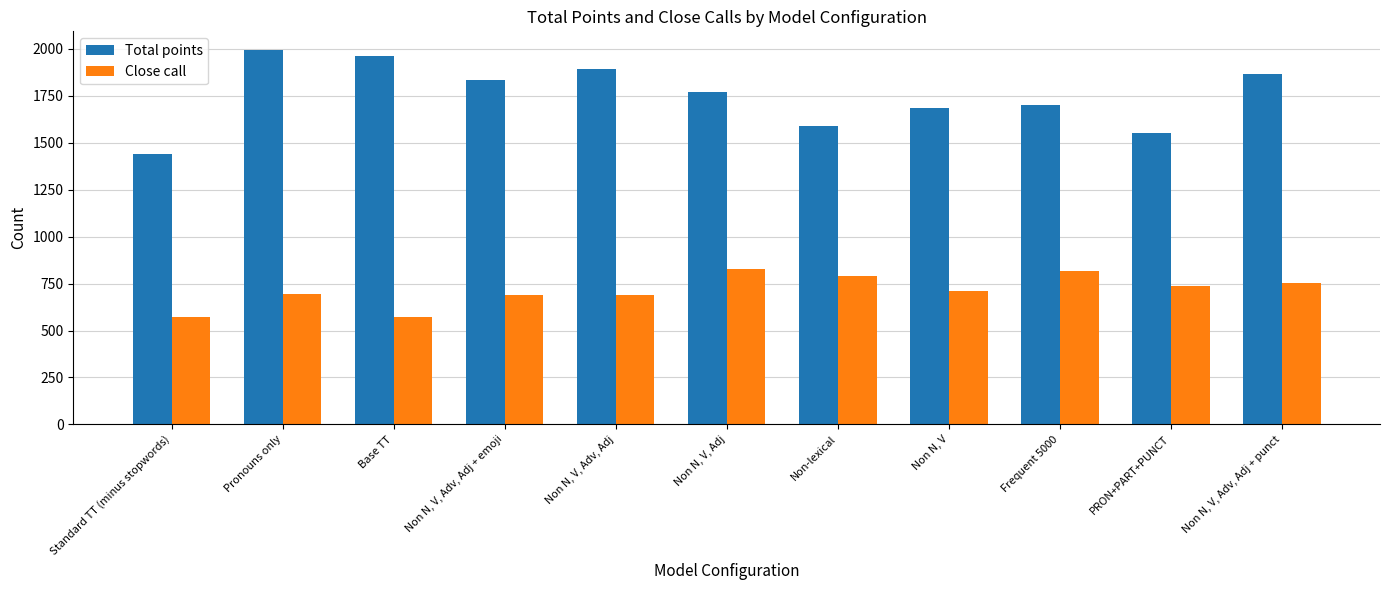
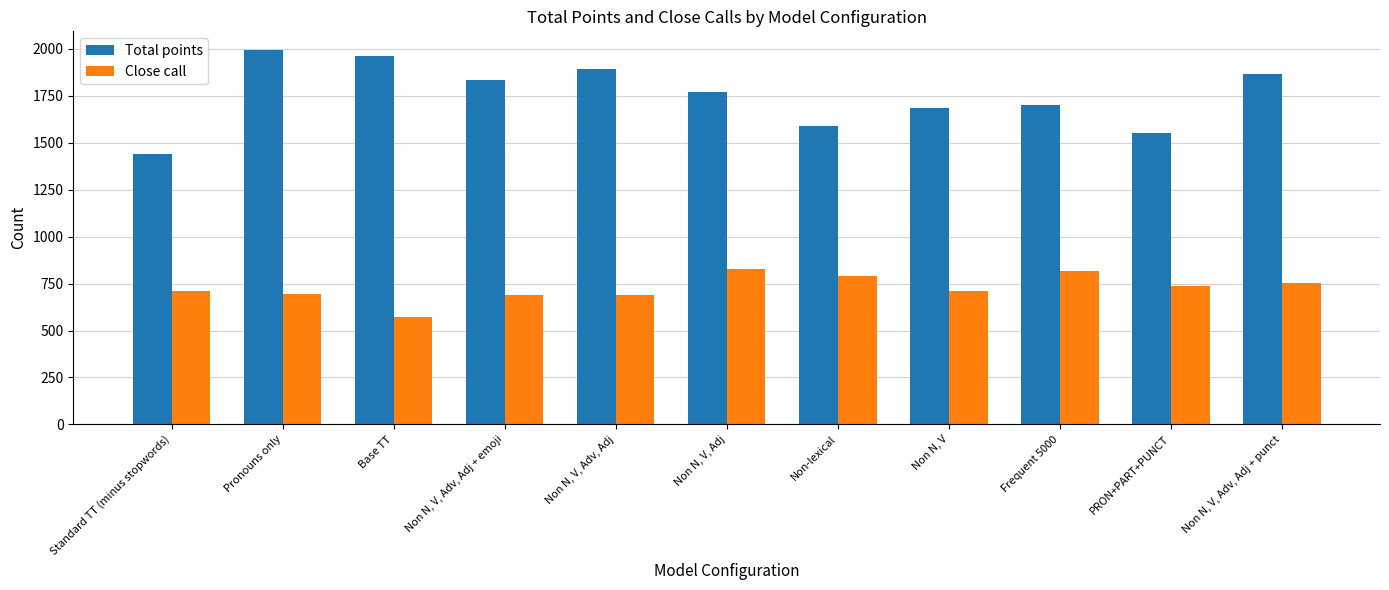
  {
    "Total points": {
      "Standard TT (minus stopwords)": 1440,
      "Pronouns only": 1990,
      "Base TT": 1960,
      "Non N, V, Adv, Adj + emoji": 1830,
      "Non N, V, Adv, Adj": 1890,
      "Non N, V, Adj": 1770,
      "Non-lexical": 1590,
      "Non N, V": 1690,
      "Frequent 5000": 1700,
      "PRON+PART+PUNCT": 1550,
      "Non N, V, Adv, Adj + punct": 1870
    },
    "Close call": {
-     "Standard TT (minus stopwords)": 570,
+     "Standard TT (minus stopwords)": 710,
      "Pronouns only": 690,
      "Base TT": 570,
      "Non N, V, Adv, Adj + emoji": 690,
      "Non N, V, Adv, Adj": 690,
      "Non N, V, Adj": 830,
      "Non-lexical": 790,
      "Non N, V": 710,
      "Frequent 5000": 820,
      "PRON+PART+PUNCT": 740,
      "Non N, V, Adv, Adj + punct": 760
    }
  }
